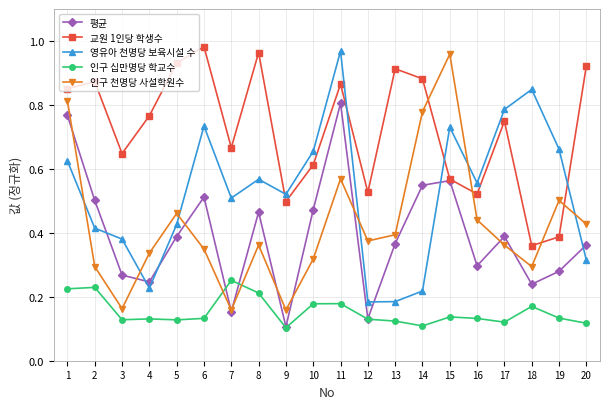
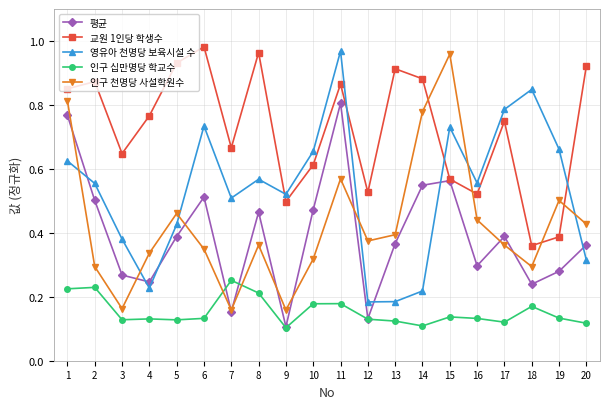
  {
    "평균": {
      "1": 0.77,
      "2": 0.50,
      "3": 0.27,
      "4": 0.25,
      "5": 0.39,
      "6": 0.51,
      "8": 0.46,
      "10": 0.47,
      "11": 0.81,
      "13": 0.37,
      "14": 0.55,
      "16": 0.30,
      "17": 0.39,
      "18": 0.24,
      "19": 0.28,
      "20": 0.36
    },
    "영유아 천명당 보육시설 수": {
      "1": 0.62,
-     "2": 0.41,
+     "2": 0.55,
      "3": 0.38,
      "4": 0.23,
      "5": 0.43,
      "6": 0.73,
      "7": 0.51,
      "8": 0.57,
      "9": 0.52,
      "10": 0.65,
      "11": 0.97,
      "12": 0.18,
      "13": 0.18,
      "14": 0.22,
      "15": 0.73,
      "16": 0.56,
      "17": 0.79,
      "18": 0.85,
      "19": 0.66,
      "20": 0.31
    },
    "인구 십만명당 학교수": {
      "1": 0.22,
      "2": 0.23,
      "3": 0.13,
      "4": 0.13,
      "5": 0.13,
      "6": 0.13,
      "7": 0.25,
      "8": 0.21,
      "10": 0.18,
      "11": 0.18,
      "13": 0.12,
      "14": 0.11,
      "15": 0.14,
      "16": 0.13,
      "17": 0.12,
      "18": 0.17,
      "19": 0.13,
      "20": 0.12
    }
  }
